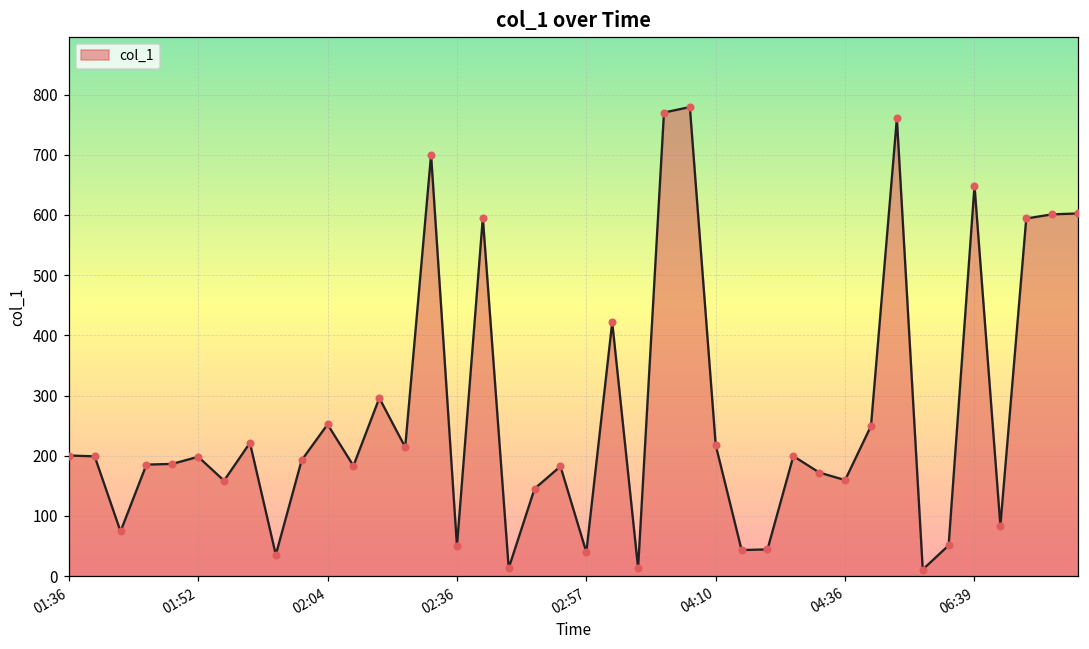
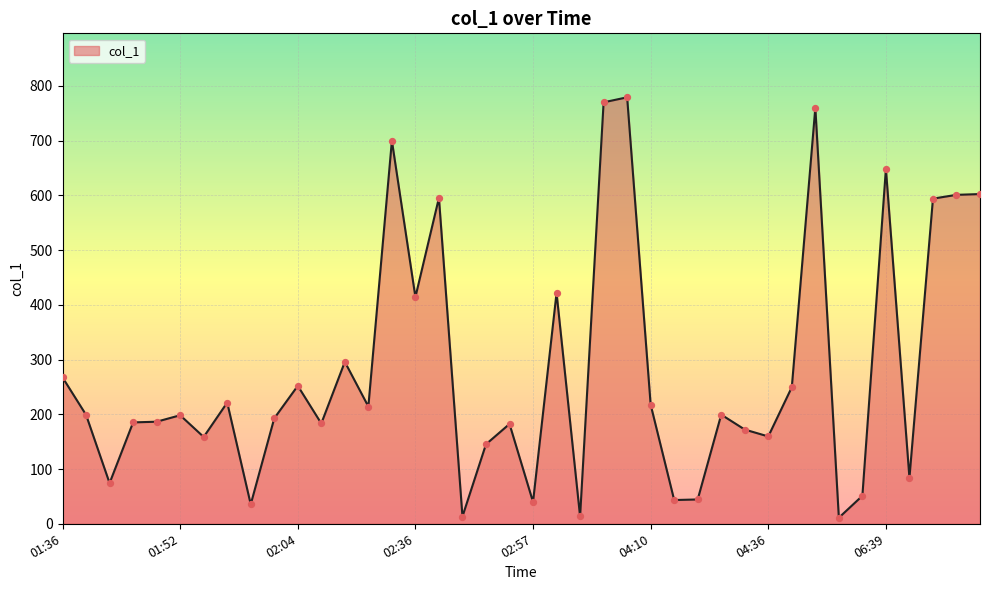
  {
-   "01:36": 200,
+   "01:36": 270,
    "01:52": 200,
-   "02:36": 50,
+   "02:36": 410,
    "02:57": 40,
    "04:10": 220,
    "04:36": 160,
    "06:39": 650
  }
